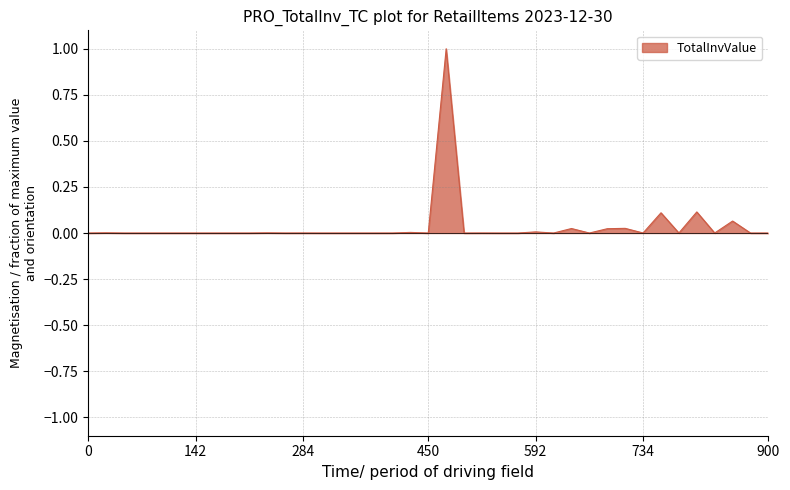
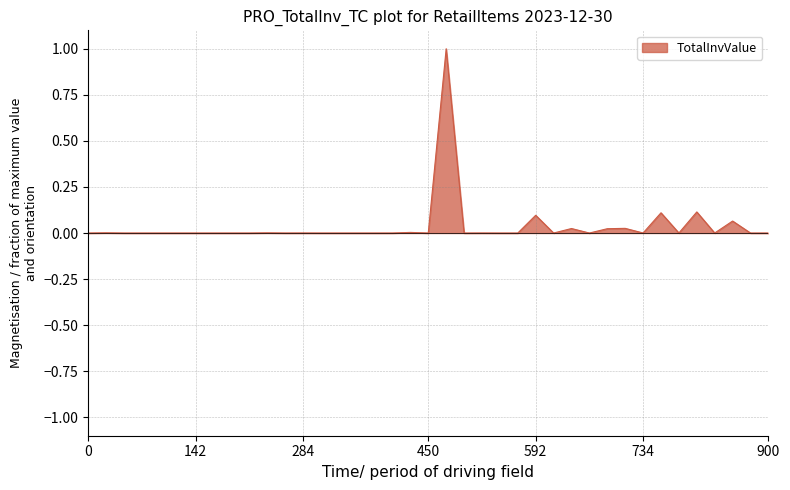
  {
    "0": 0.00,
    "142": 0.00,
    "284": 0.00,
    "450": 0.00,
-   "592": 0.01,
+   "592": 0.10,
    "734": 0.00,
    "900": 0.00
  }
